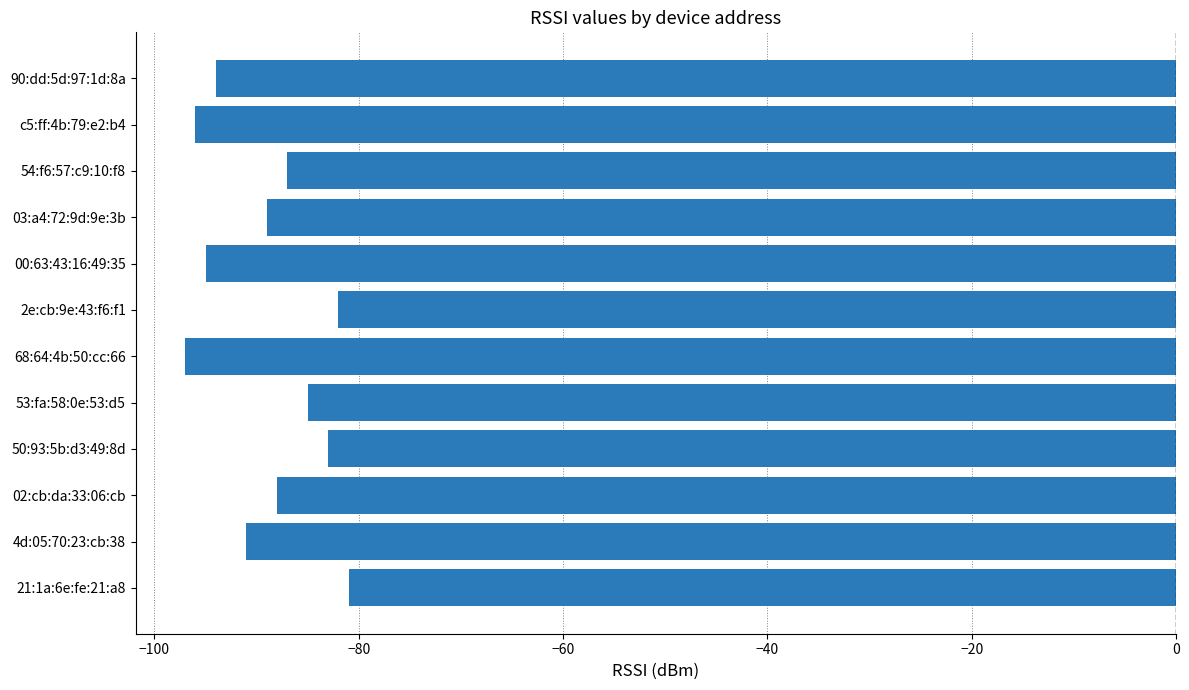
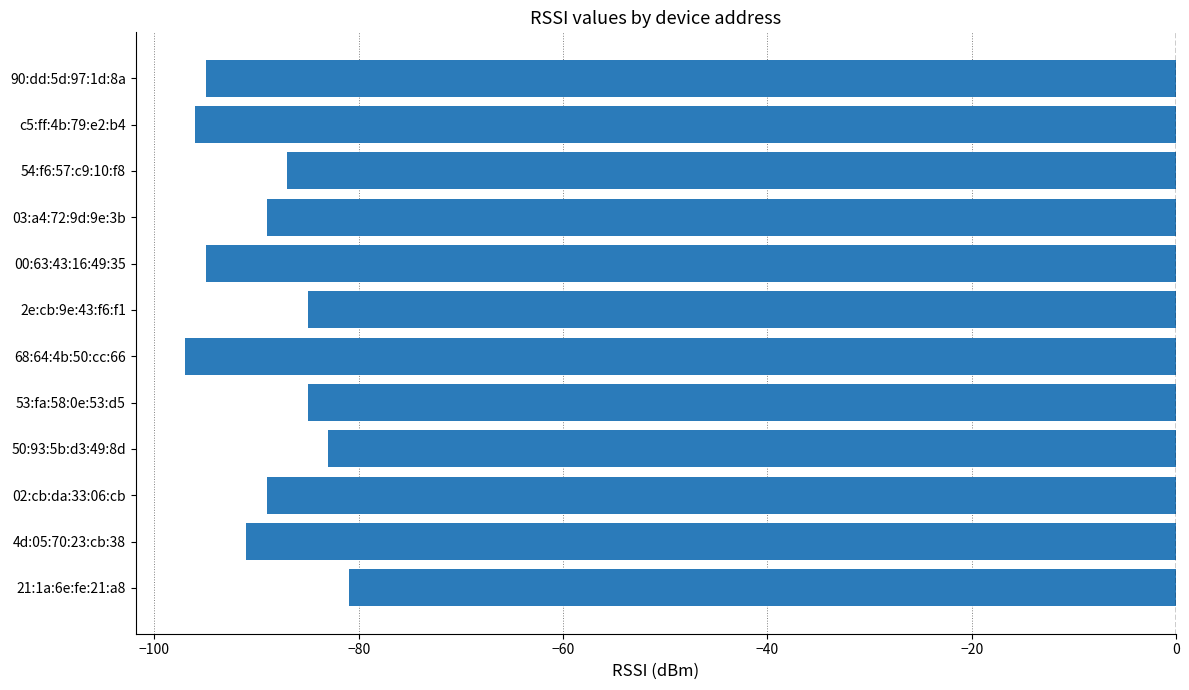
  {
-   "90:dd:5d:97:1d:8a": -94,
+   "90:dd:5d:97:1d:8a": -95,
    "c5:ff:4b:79:e2:b4": -96,
    "54:f6:57:c9:10:f8": -87,
    "03:a4:72:9d:9e:3b": -89,
    "00:63:43:16:49:35": -95,
-   "2e:cb:9e:43:f6:f1": -82,
+   "2e:cb:9e:43:f6:f1": -85,
    "68:64:4b:50:cc:66": -97,
    "53:fa:58:0e:53:d5": -85,
    "50:93:5b:d3:49:8d": -83,
-   "02:cb:da:33:06:cb": -88,
+   "02:cb:da:33:06:cb": -89,
    "4d:05:70:23:cb:38": -91,
    "21:1a:6e:fe:21:a8": -81
  }
